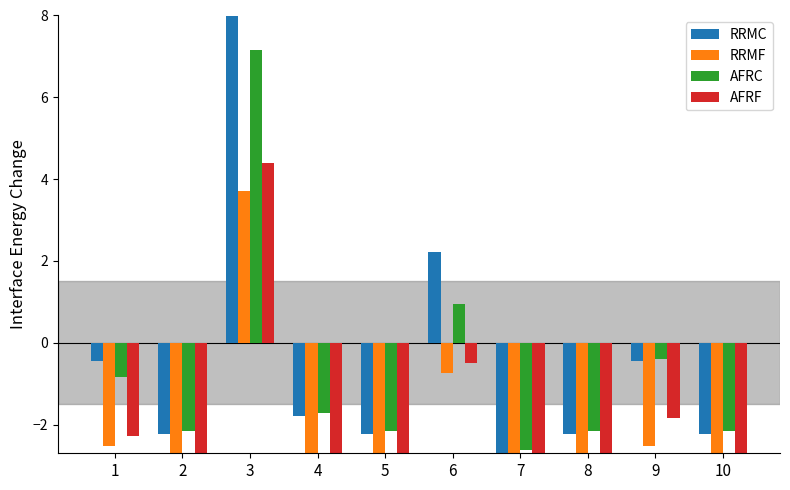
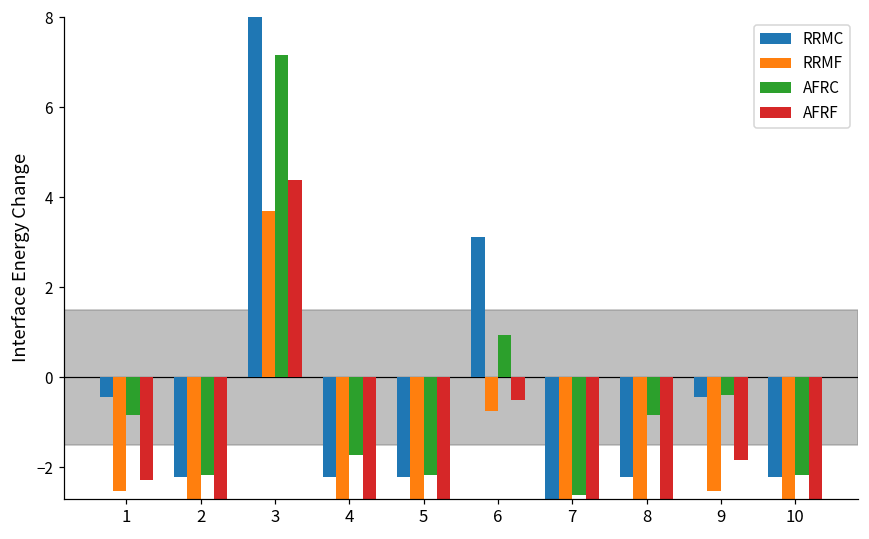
  {
    "RRMC": {
      "1": -0.4,
      "2": -2.2,
-     "4": -1.8,
+     "4": -2.2,
      "5": -2.2,
-     "6": 2.2,
+     "6": 3.1,
      "8": -2.2,
      "9": -0.4,
      "10": -2.2
    },
    "RRMF": {
      "1": -2.5,
      "3": 3.7,
      "6": -0.7,
      "9": -2.5
    },
    "AFRC": {
      "1": -0.8,
      "2": -2.2,
      "3": 7.2,
      "4": -1.7,
      "5": -2.2,
      "6": 0.9,
      "7": -2.6,
-     "8": -2.2,
+     "8": -0.8,
      "9": -0.4,
      "10": -2.2
    },
    "AFRF": {
      "1": -2.3,
      "3": 4.4,
      "6": -0.5,
      "9": -1.8
    }
  }
